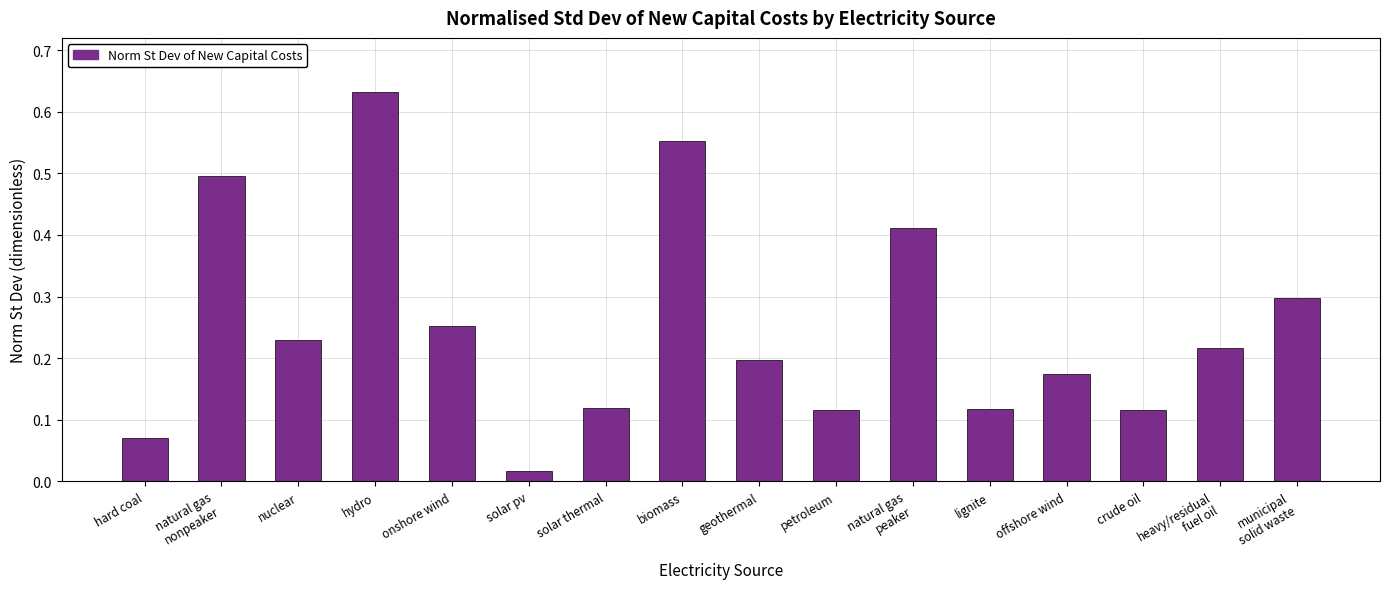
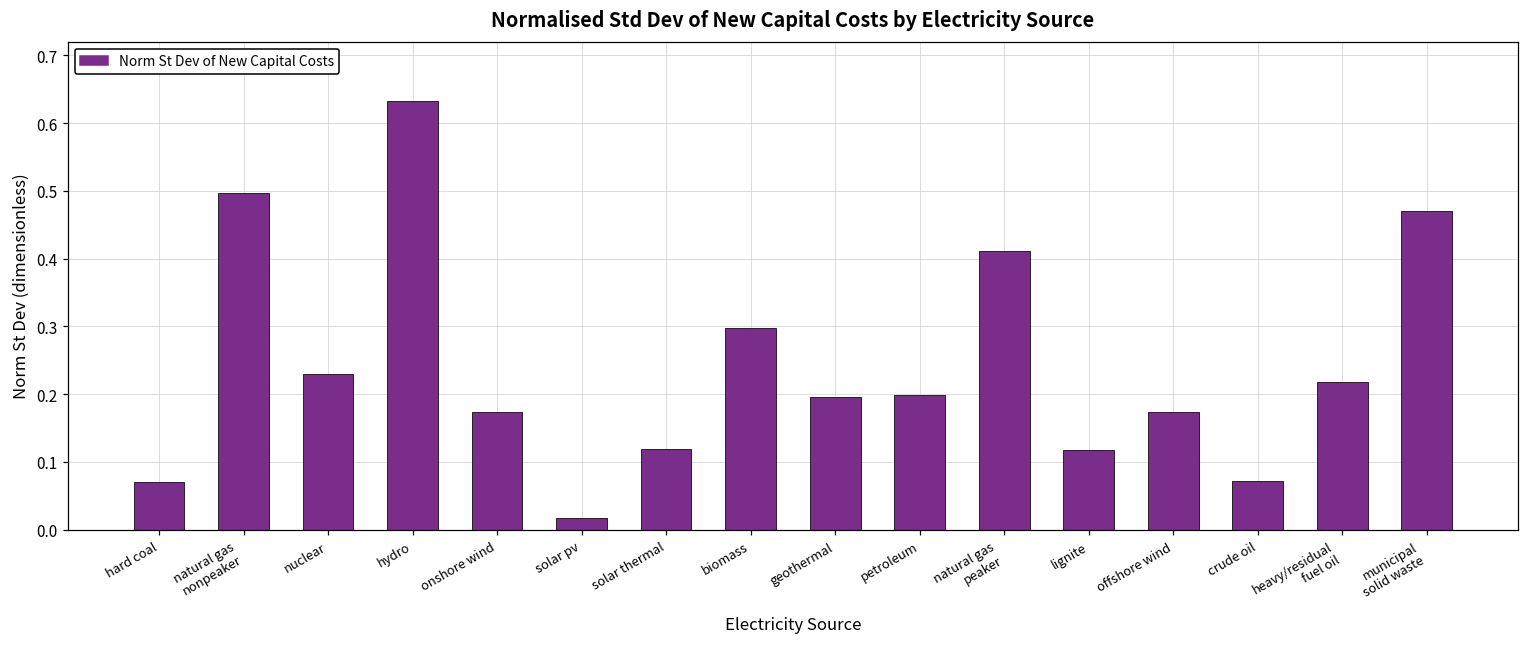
  {
    "hard coal": 0.07,
    "natural gas nonpeaker": 0.50,
    "nuclear": 0.23,
    "hydro": 0.63,
-   "onshore wind": 0.25,
+   "onshore wind": 0.17,
    "solar pv": 0.02,
    "solar thermal": 0.12,
-   "biomass": 0.55,
+   "biomass": 0.30,
    "geothermal": 0.20,
-   "petroleum": 0.12,
+   "petroleum": 0.20,
    "natural gas peaker": 0.41,
    "lignite": 0.12,
    "offshore wind": 0.17,
-   "crude oil": 0.12,
+   "crude oil": 0.07,
    "heavy/residual fuel oil": 0.22,
-   "municipal solid waste": 0.30
+   "municipal solid waste": 0.47
  }
